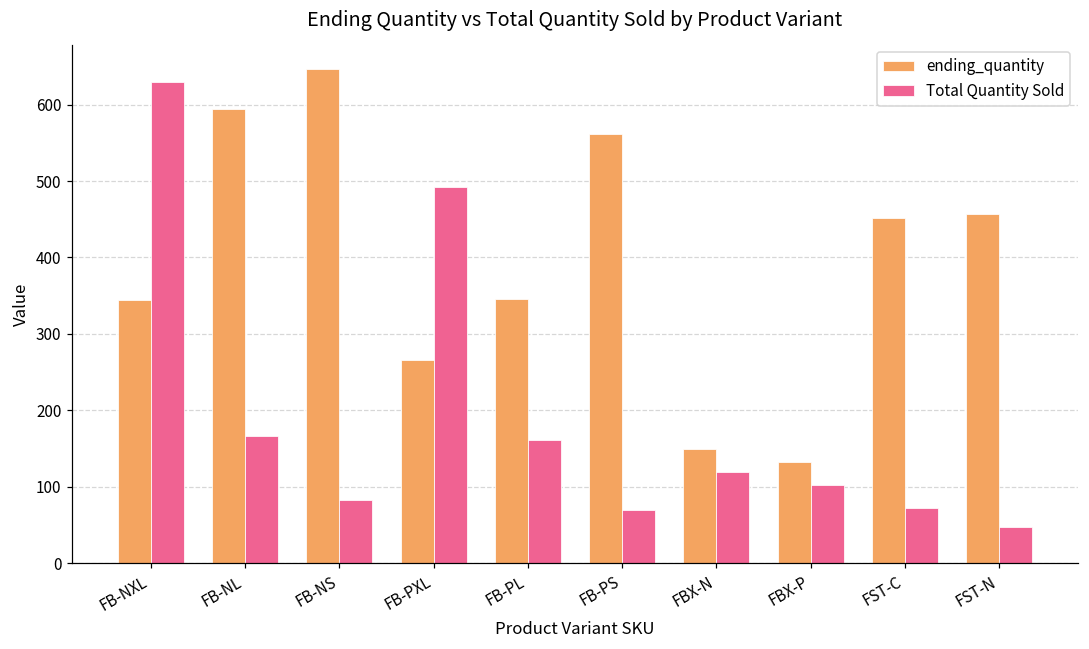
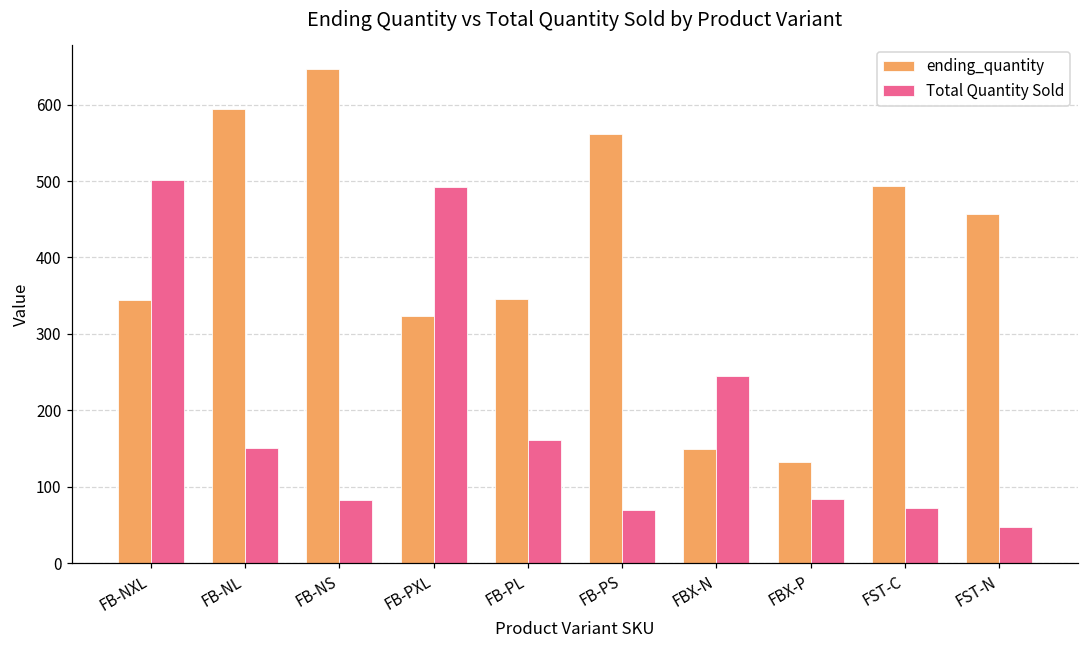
  {
    "ending_quantity": {
      "FB-NXL": 340,
      "FB-NL": 590,
      "FB-NS": 650,
-     "FB-PXL": 270,
+     "FB-PXL": 320,
      "FB-PL": 350,
      "FB-PS": 560,
      "FBX-N": 150,
      "FBX-P": 130,
-     "FST-C": 450,
+     "FST-C": 490,
      "FST-N": 460
    },
    "Total Quantity Sold": {
-     "FB-NXL": 630,
-     "FB-NL": 170,
+     "FB-NXL": 500,
+     "FB-NL": 150,
      "FB-NS": 80,
      "FB-PXL": 490,
      "FB-PL": 160,
      "FB-PS": 70,
-     "FBX-N": 120,
-     "FBX-P": 100,
+     "FBX-N": 250,
+     "FBX-P": 80,
      "FST-C": 70,
      "FST-N": 50
    }
  }
